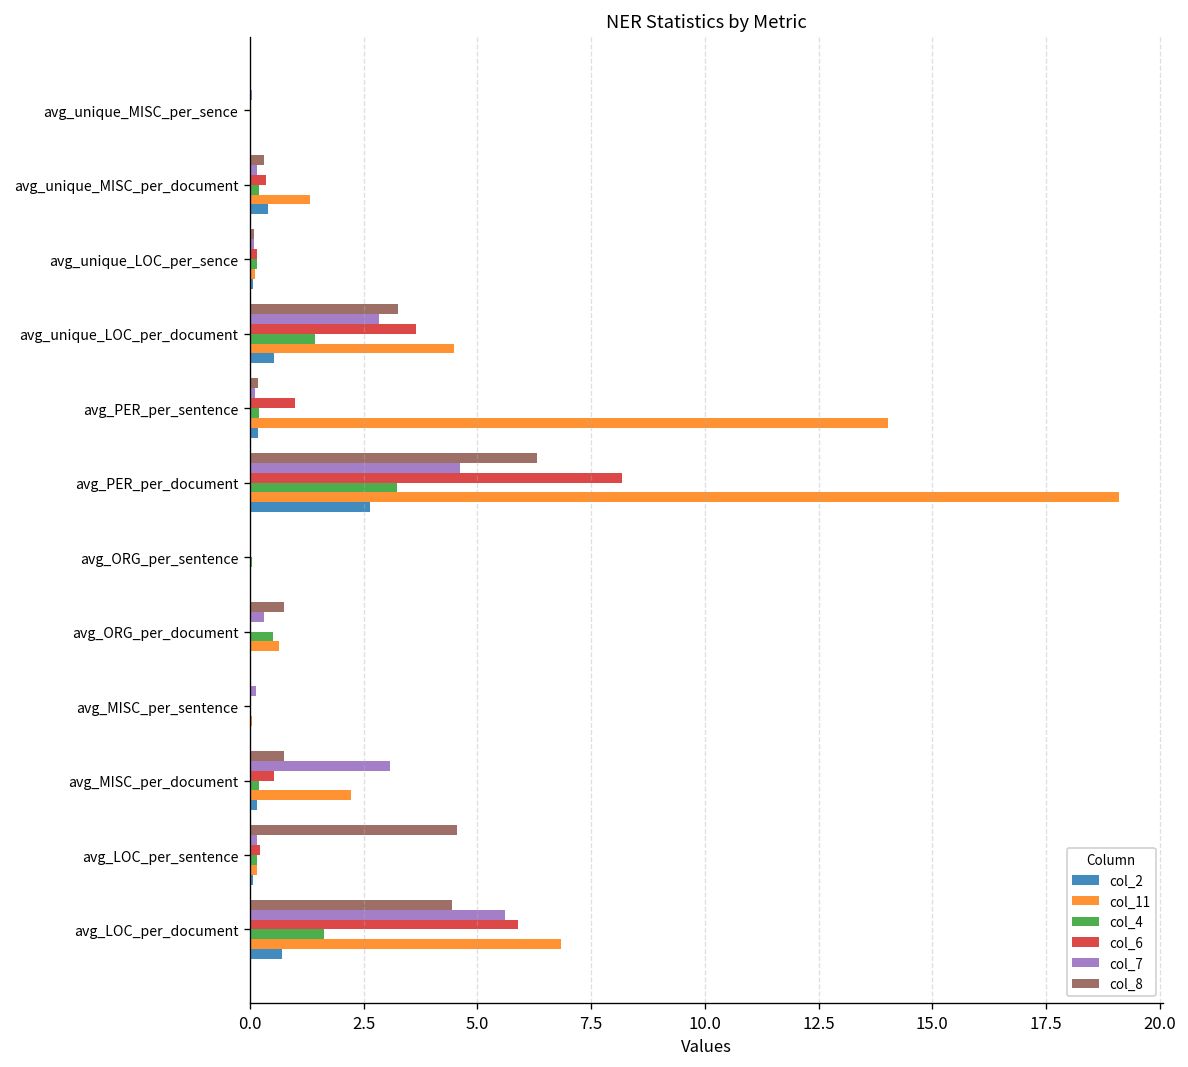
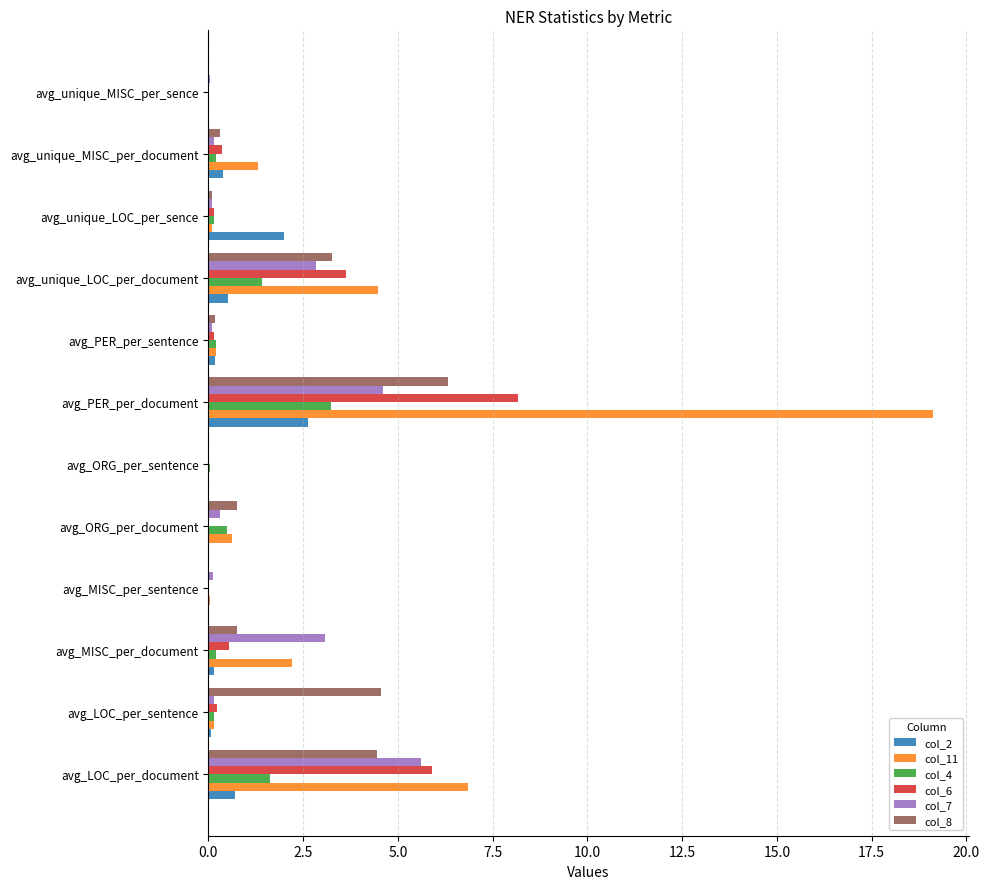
  {
    "col_2": {
      "avg_unique_MISC_per_document": 0.4,
-     "avg_unique_LOC_per_sence": 0.1,
+     "avg_unique_LOC_per_sence": 2.0,
      "avg_unique_LOC_per_document": 0.5,
      "avg_PER_per_sentence": 0.2,
      "avg_PER_per_document": 2.6,
      "avg_ORG_per_sentence": 0.0,
      "avg_ORG_per_document": 0.0,
      "avg_MISC_per_document": 0.1,
      "avg_LOC_per_sentence": 0.1,
      "avg_LOC_per_document": 0.7
    },
    "col_11": {
      "avg_unique_MISC_per_document": 1.3,
      "avg_unique_LOC_per_sence": 0.1,
      "avg_unique_LOC_per_document": 4.5,
-     "avg_PER_per_sentence": 14.0,
+     "avg_PER_per_sentence": 0.2,
      "avg_PER_per_document": 19.1,
      "avg_ORG_per_document": 0.6,
      "avg_MISC_per_document": 2.2,
      "avg_LOC_per_sentence": 0.2,
      "avg_LOC_per_document": 6.8
    },
    "col_4": {
      "avg_unique_MISC_per_document": 0.2,
      "avg_unique_LOC_per_sence": 0.1,
      "avg_unique_LOC_per_document": 1.4,
      "avg_PER_per_sentence": 0.2,
      "avg_PER_per_document": 3.2,
      "avg_ORG_per_document": 0.5,
      "avg_MISC_per_document": 0.2,
      "avg_LOC_per_sentence": 0.2,
      "avg_LOC_per_document": 1.6
    },
    "col_6": {
      "avg_unique_MISC_per_document": 0.4,
      "avg_unique_LOC_per_sence": 0.1,
      "avg_unique_LOC_per_document": 3.6,
-     "avg_PER_per_sentence": 1.0,
+     "avg_PER_per_sentence": 0.2,
      "avg_PER_per_document": 8.2,
      "avg_ORG_per_sentence": 0.0,
      "avg_ORG_per_document": 0.0,
      "avg_MISC_per_document": 0.5,
      "avg_LOC_per_sentence": 0.2,
      "avg_LOC_per_document": 5.9
    },
    "col_7": {
      "avg_unique_MISC_per_document": 0.1,
      "avg_unique_LOC_per_sence": 0.1,
      "avg_unique_LOC_per_document": 2.8,
      "avg_PER_per_sentence": 0.1,
      "avg_PER_per_document": 4.6,
      "avg_ORG_per_document": 0.3,
      "avg_MISC_per_sentence": 0.1,
      "avg_MISC_per_document": 3.1,
      "avg_LOC_per_sentence": 0.2,
      "avg_LOC_per_document": 5.6
    },
    "col_8": {
      "avg_unique_MISC_per_document": 0.3,
      "avg_unique_LOC_per_sence": 0.1,
      "avg_unique_LOC_per_document": 3.3,
      "avg_PER_per_sentence": 0.2,
      "avg_PER_per_document": 6.3,
      "avg_ORG_per_document": 0.8,
      "avg_MISC_per_document": 0.8,
      "avg_LOC_per_sentence": 4.6,
      "avg_LOC_per_document": 4.4
    }
  }
